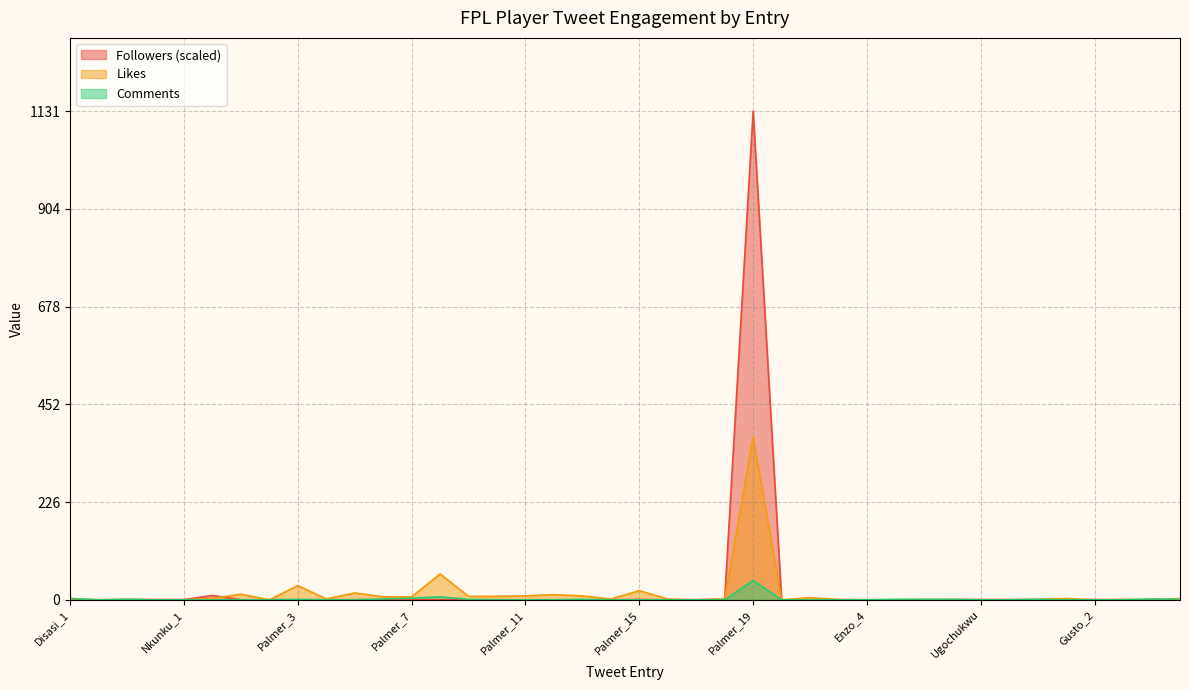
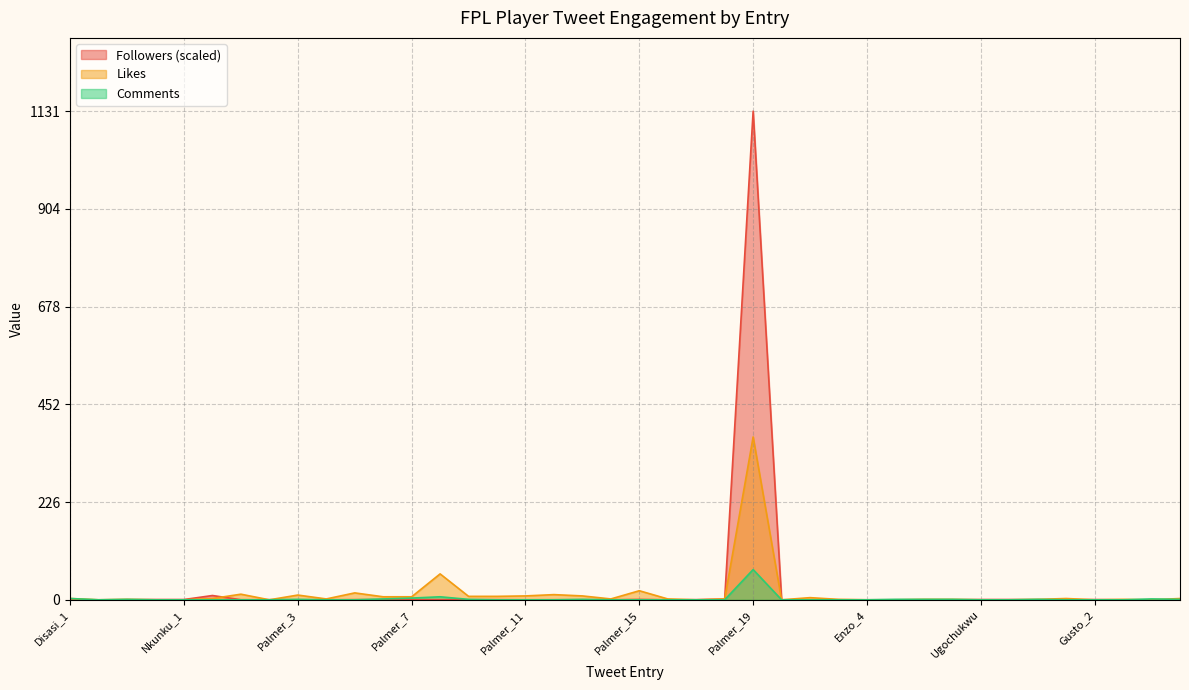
  {
    "Followers (scaled)": {
      "Palmer_19": 1130
    },
    "Likes": {
-     "Palmer_3": 30,
+     "Palmer_3": 10,
      "Palmer_11": 10,
      "Palmer_15": 20,
      "Palmer_19": 380
    },
    "Comments": {
-     "Palmer_19": 50
+     "Palmer_19": 70
    }
  }
